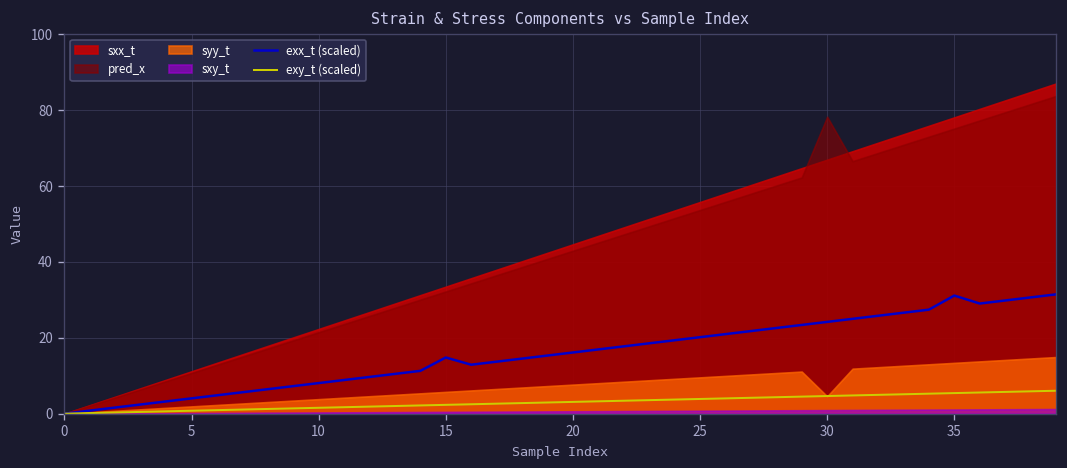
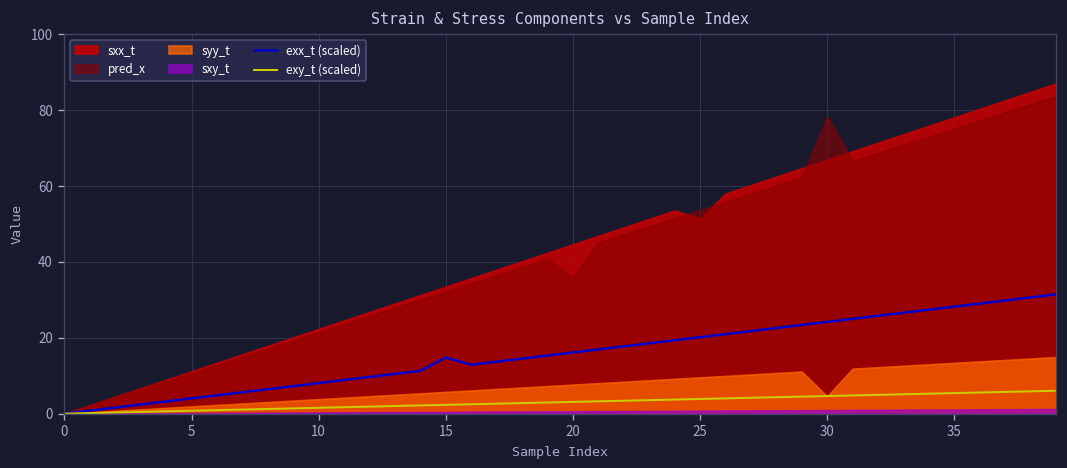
  {
    "exx_t (scaled)": {
      "5": 4,
      "10": 8,
      "15": 15,
      "20": 16,
      "25": 20,
      "30": 24,
-     "35": 31
+     "35": 28
    },
    "sxx_t": {
      "10": 22,
      "15": 33,
      "20": 45,
-     "25": 56,
+     "25": 51,
      "30": 67,
      "35": 78
    },
    "exy_t (scaled)": {
      "10": 2,
      "15": 2,
      "20": 3,
      "25": 4,
      "35": 5
    },
    "pred_x": {
      "10": 21,
      "15": 32,
-     "20": 43,
+     "20": 36,
      "25": 54,
      "30": 78,
      "35": 75
    },
    "syy_t": {
      "5": 2,
      "10": 4,
      "15": 6,
      "20": 8,
      "25": 10,
      "35": 13
    },
    "sxy_t": {
      "30": 1,
      "35": 1
    }
  }
